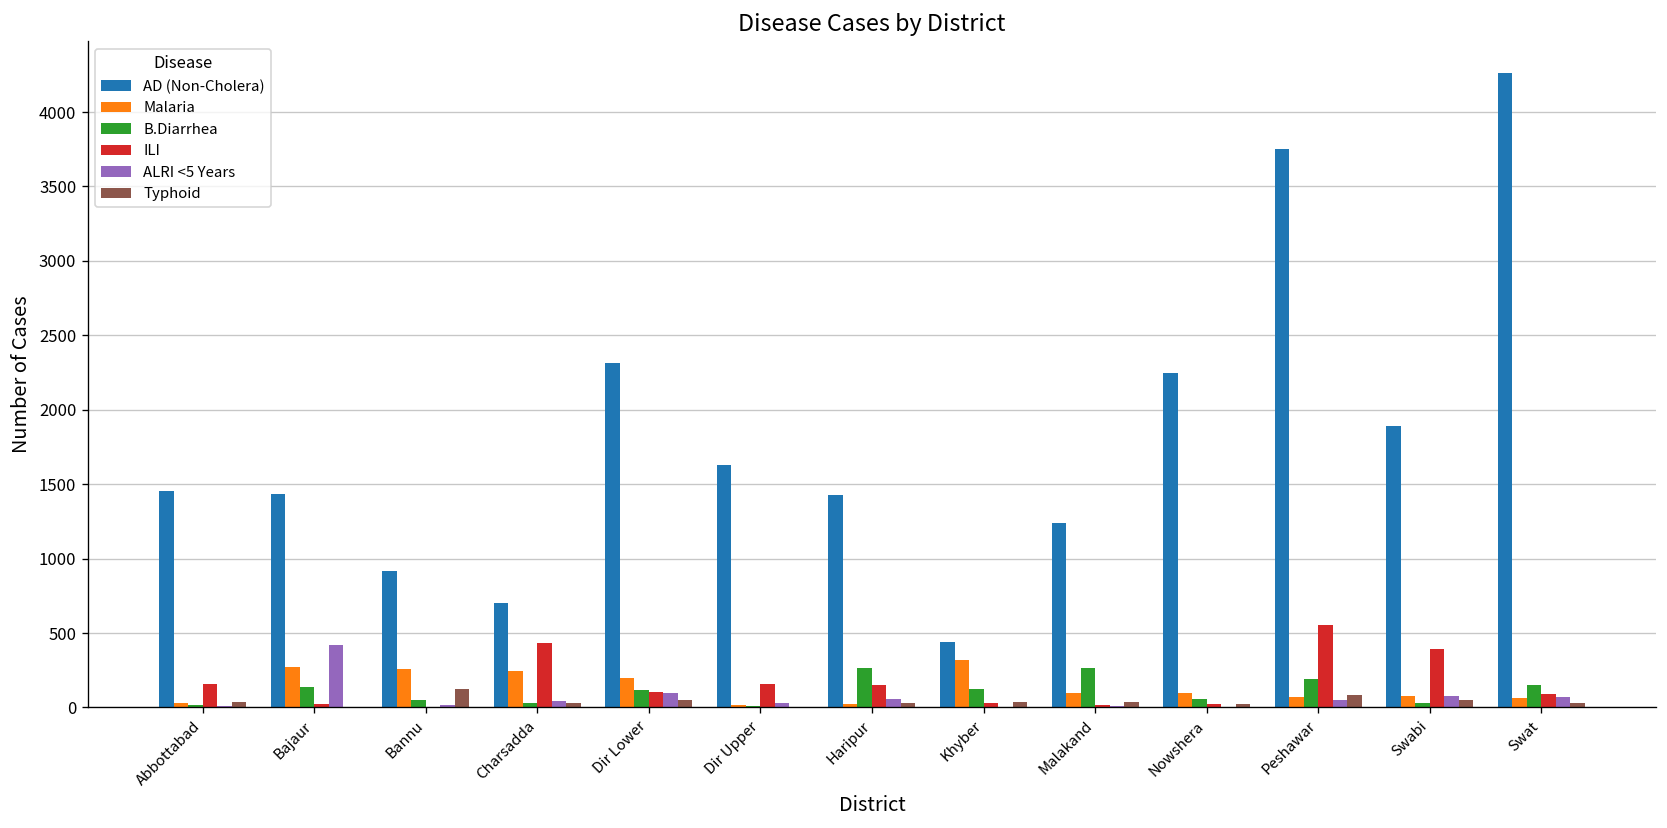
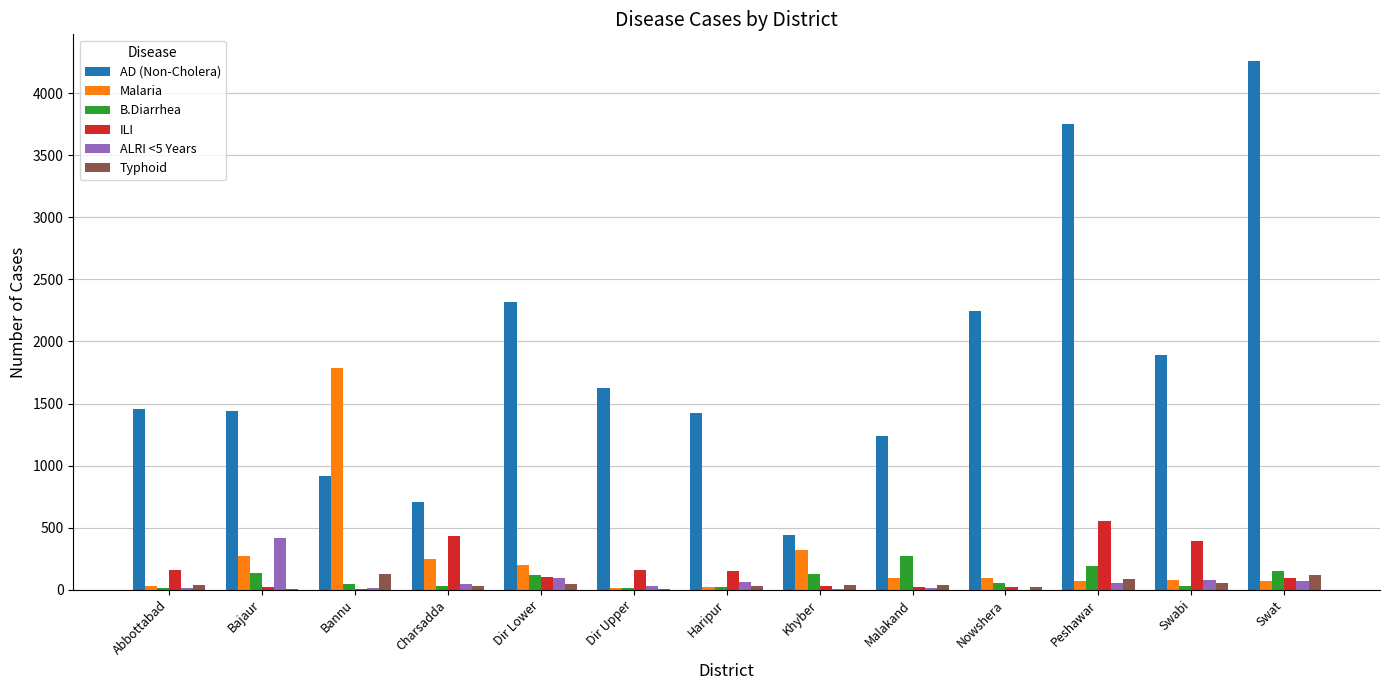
  {
    "AD (Non-Cholera)": {
      "Abbottabad": 1450,
      "Bajaur": 1440,
      "Bannu": 920,
      "Charsadda": 700,
      "Dir Lower": 2320,
      "Dir Upper": 1630,
      "Haripur": 1430,
      "Khyber": 440,
      "Malakand": 1240,
      "Nowshera": 2240,
      "Peshawar": 3750,
      "Swabi": 1890,
      "Swat": 4260
    },
    "Malaria": {
      "Abbottabad": 30,
      "Bajaur": 270,
-     "Bannu": 260,
+     "Bannu": 1790,
      "Charsadda": 250,
      "Dir Lower": 200,
      "Haripur": 20,
      "Khyber": 320,
      "Malakand": 100,
      "Nowshera": 100,
      "Peshawar": 70,
      "Swabi": 80,
      "Swat": 70
    },
    "B.Diarrhea": {
      "Bajaur": 140,
      "Bannu": 50,
      "Charsadda": 30,
      "Dir Lower": 120,
-     "Haripur": 270,
+     "Haripur": 20,
      "Khyber": 120,
      "Malakand": 270,
      "Nowshera": 50,
      "Peshawar": 190,
      "Swabi": 30,
      "Swat": 150
    },
    "ILI": {
      "Abbottabad": 160,
      "Bajaur": 20,
      "Charsadda": 430,
      "Dir Lower": 100,
      "Dir Upper": 160,
      "Haripur": 150,
      "Khyber": 30,
      "Nowshera": 20,
      "Peshawar": 550,
      "Swabi": 390,
      "Swat": 90
    },
    "ALRI <5 Years": {
      "Bajaur": 420,
      "Charsadda": 40,
      "Dir Lower": 90,
      "Dir Upper": 30,
      "Haripur": 60,
      "Nowshera": 0,
      "Peshawar": 50,
      "Swabi": 80,
      "Swat": 70
    },
    "Typhoid": {
      "Abbottabad": 40,
      "Bannu": 120,
      "Charsadda": 30,
      "Dir Lower": 50,
      "Haripur": 30,
      "Khyber": 30,
      "Malakand": 40,
      "Peshawar": 80,
      "Swabi": 50,
-     "Swat": 30
+     "Swat": 120
    }
  }
